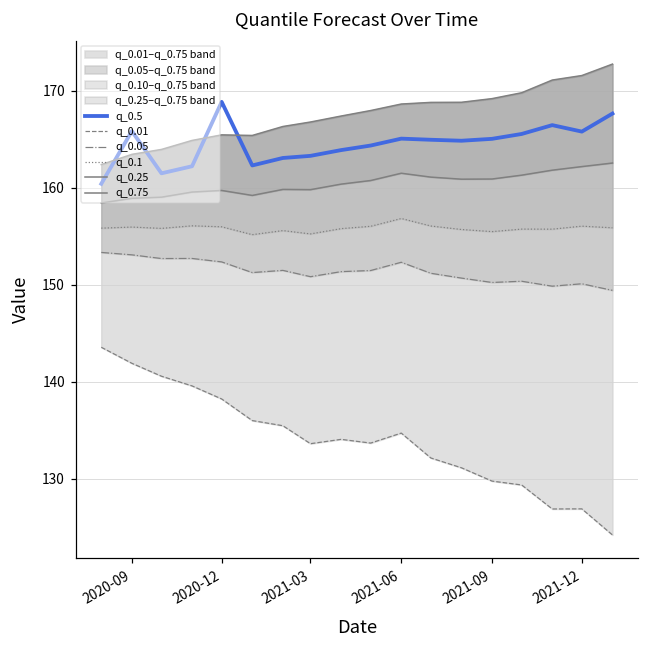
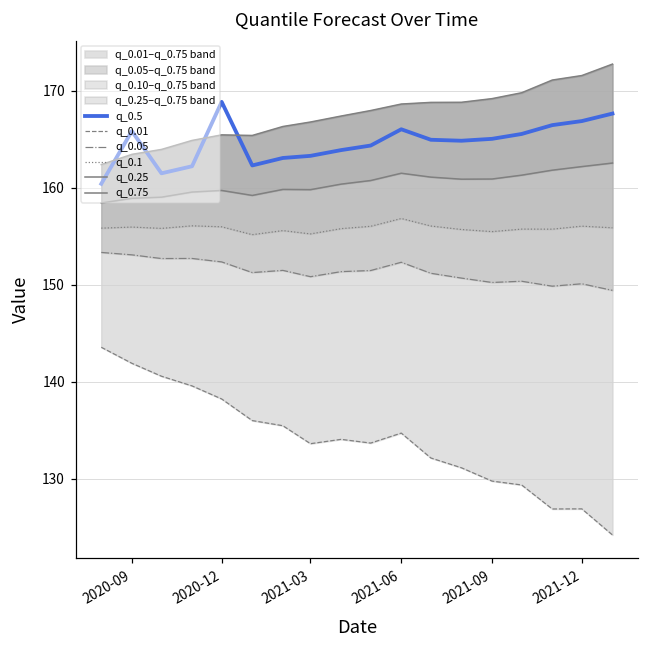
  {
    "q_0.5": {
      "2020-12": 169,
      "2021-03": 163,
-     "2021-06": 165,
+     "2021-06": 166,
      "2021-09": 165,
-     "2021-12": 166
+     "2021-12": 167
    }
  }
